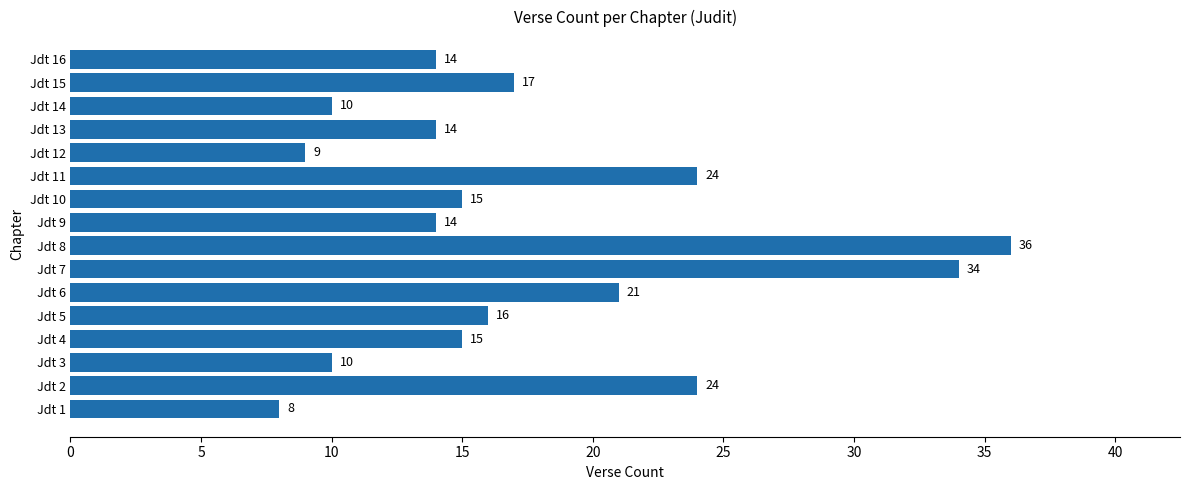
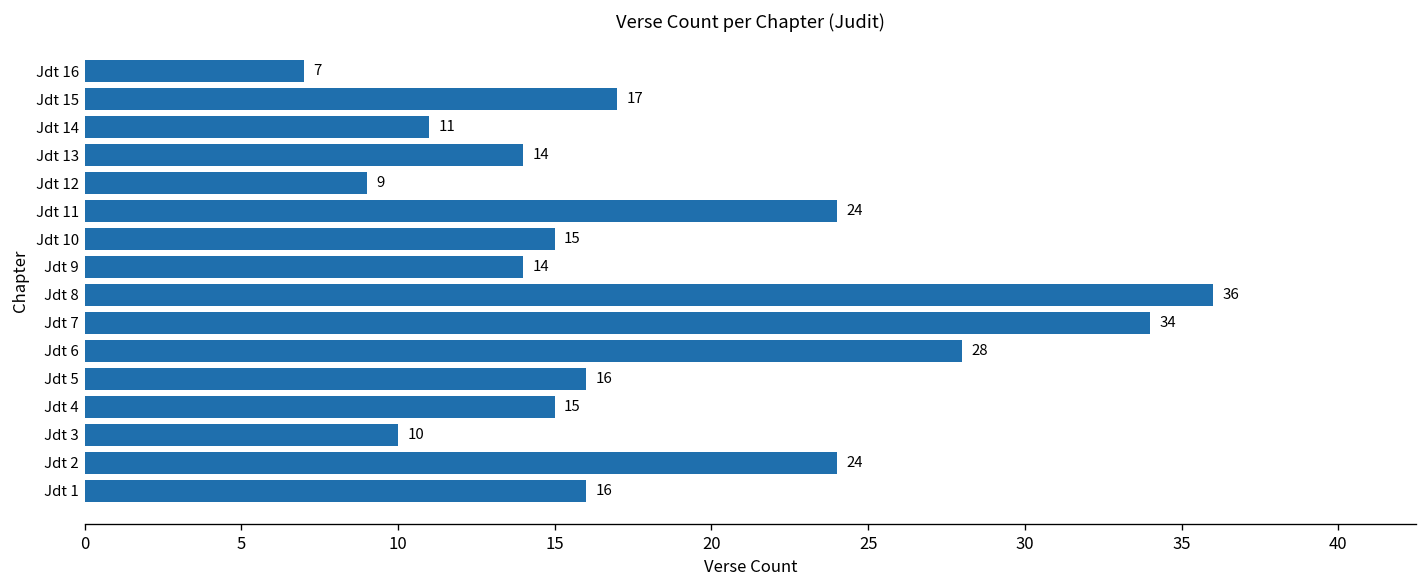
  {
-   "Jdt 16": 14,
+   "Jdt 16": 7,
    "Jdt 15": 17,
-   "Jdt 14": 10,
+   "Jdt 14": 11,
    "Jdt 13": 14,
    "Jdt 12": 9,
    "Jdt 11": 24,
    "Jdt 10": 15,
    "Jdt 9": 14,
    "Jdt 8": 36,
    "Jdt 7": 34,
-   "Jdt 6": 21,
+   "Jdt 6": 28,
    "Jdt 5": 16,
    "Jdt 4": 15,
    "Jdt 3": 10,
    "Jdt 2": 24,
-   "Jdt 1": 8
+   "Jdt 1": 16
  }
